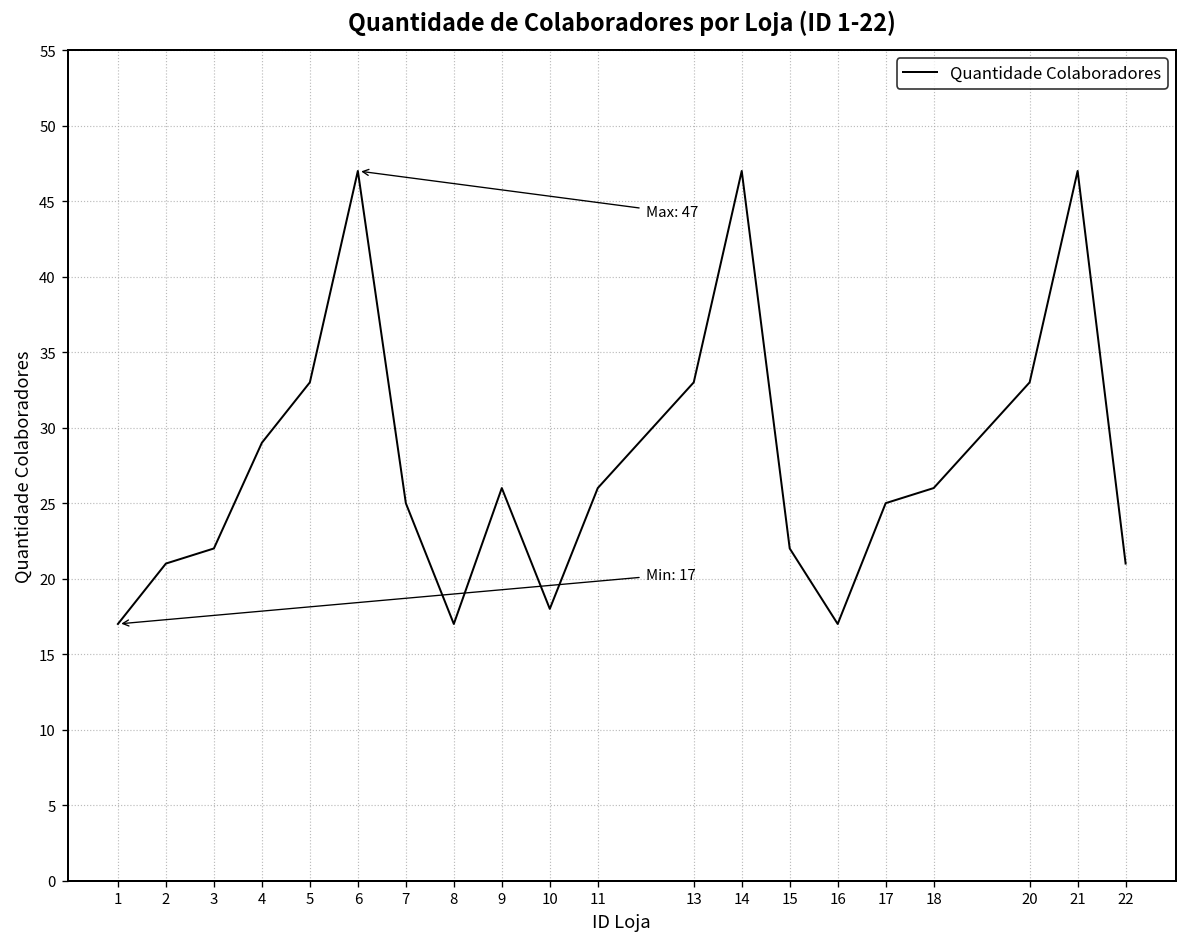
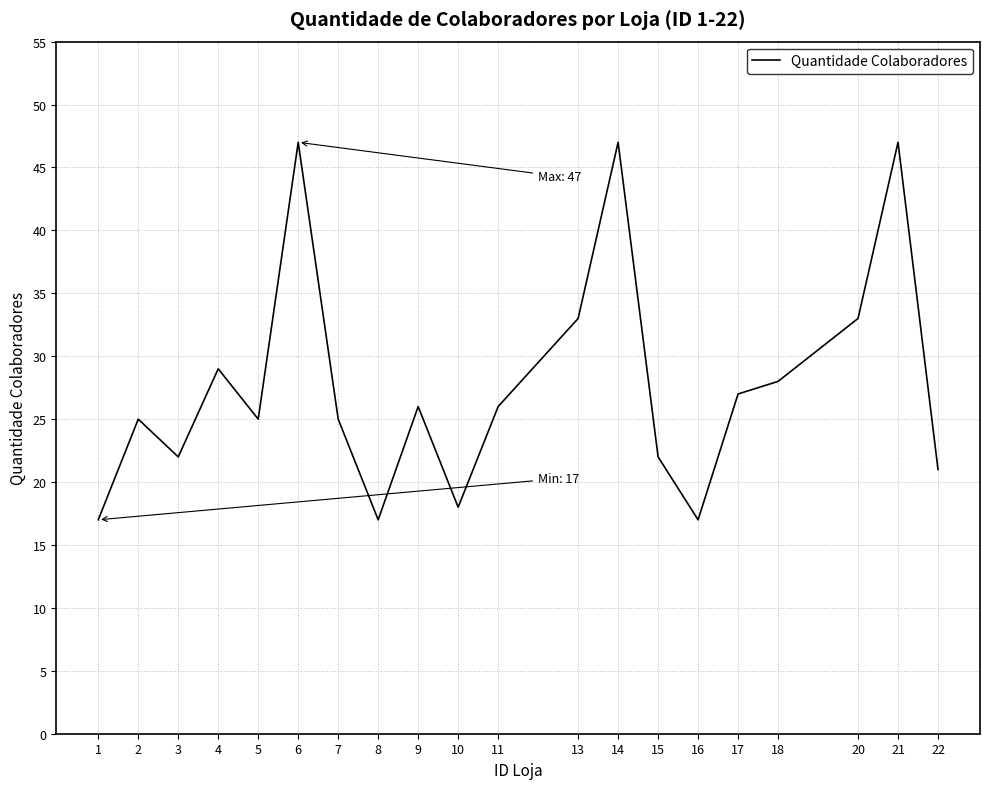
  {
    "1": 17,
-   "2": 21,
+   "2": 25,
    "3": 22,
    "4": 29,
-   "5": 33,
+   "5": 25,
    "7": 25,
    "9": 26,
    "11": 26,
    "13": 33,
    "14": 47,
    "15": 22,
    "16": 17,
-   "17": 25,
-   "18": 26,
+   "17": 27,
+   "18": 28,
    "20": 33,
    "21": 47,
    "22": 21
  }
